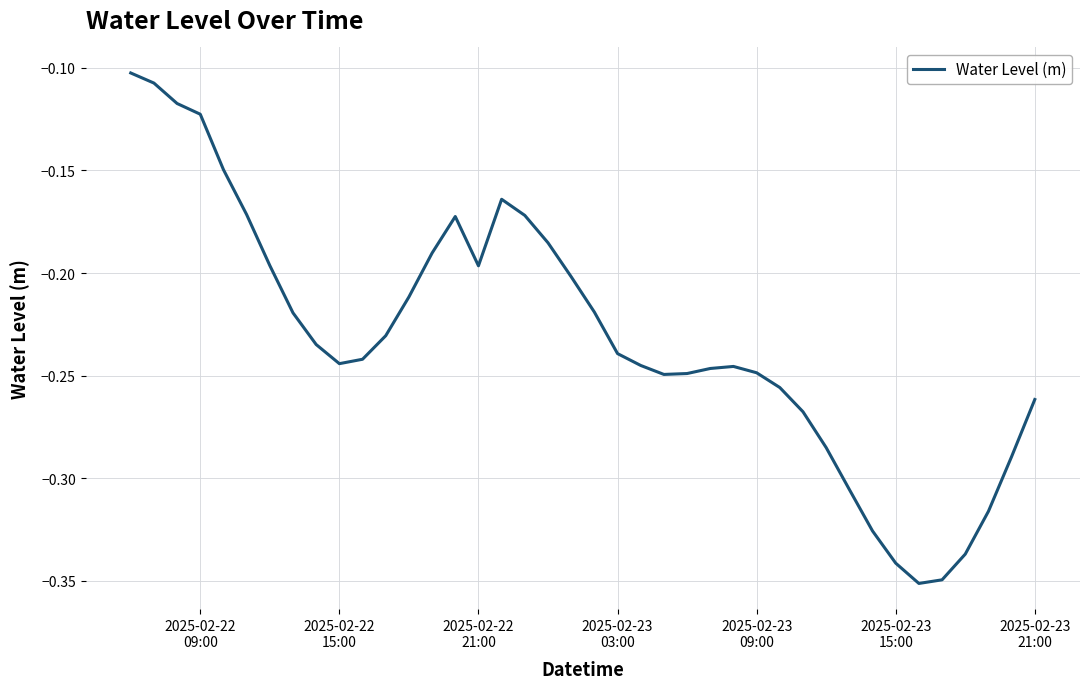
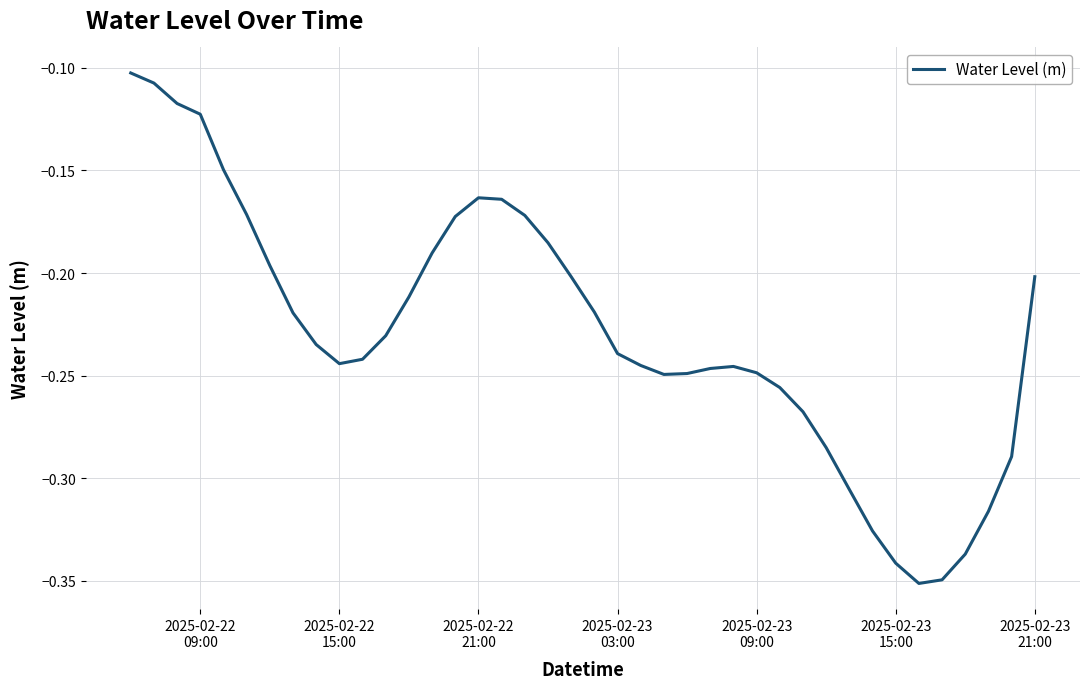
  {
    "2025-02-22 09:00": -0.123,
    "2025-02-22 15:00": -0.244,
-   "2025-02-22 21:00": -0.196,
+   "2025-02-22 21:00": -0.163,
    "2025-02-23 03:00": -0.239,
    "2025-02-23 09:00": -0.249,
    "2025-02-23 15:00": -0.341,
-   "2025-02-23 21:00": -0.262
+   "2025-02-23 21:00": -0.202
  }
